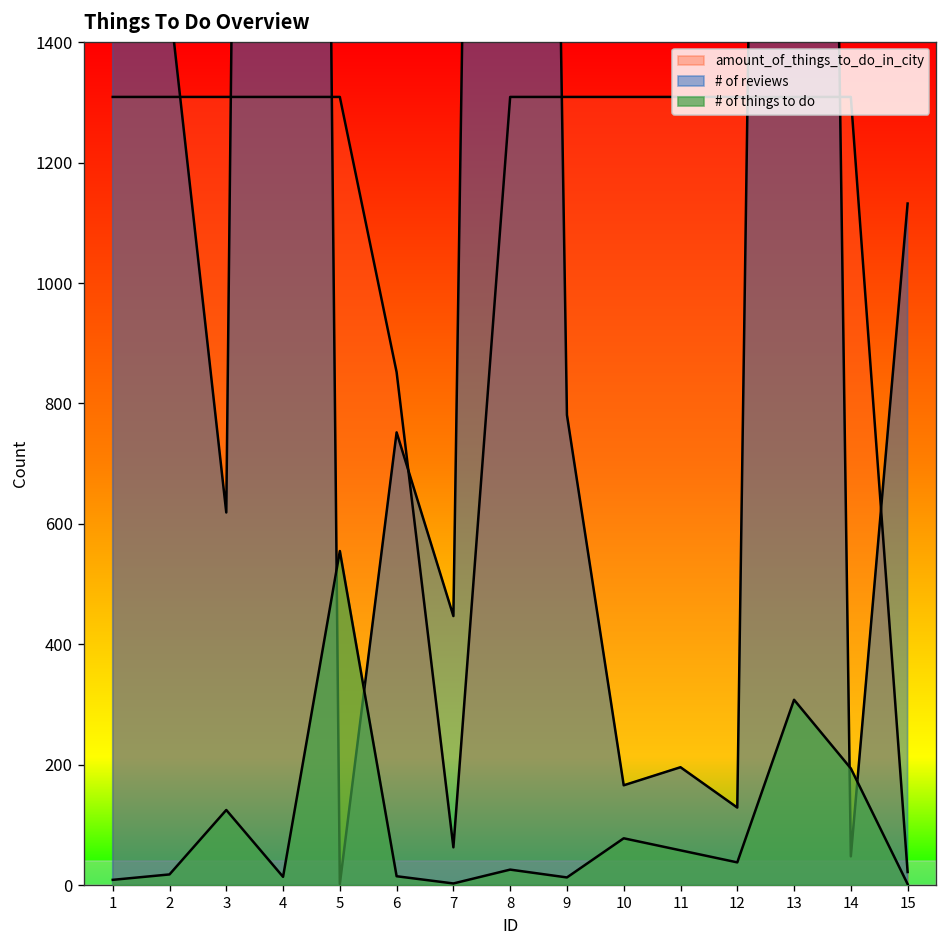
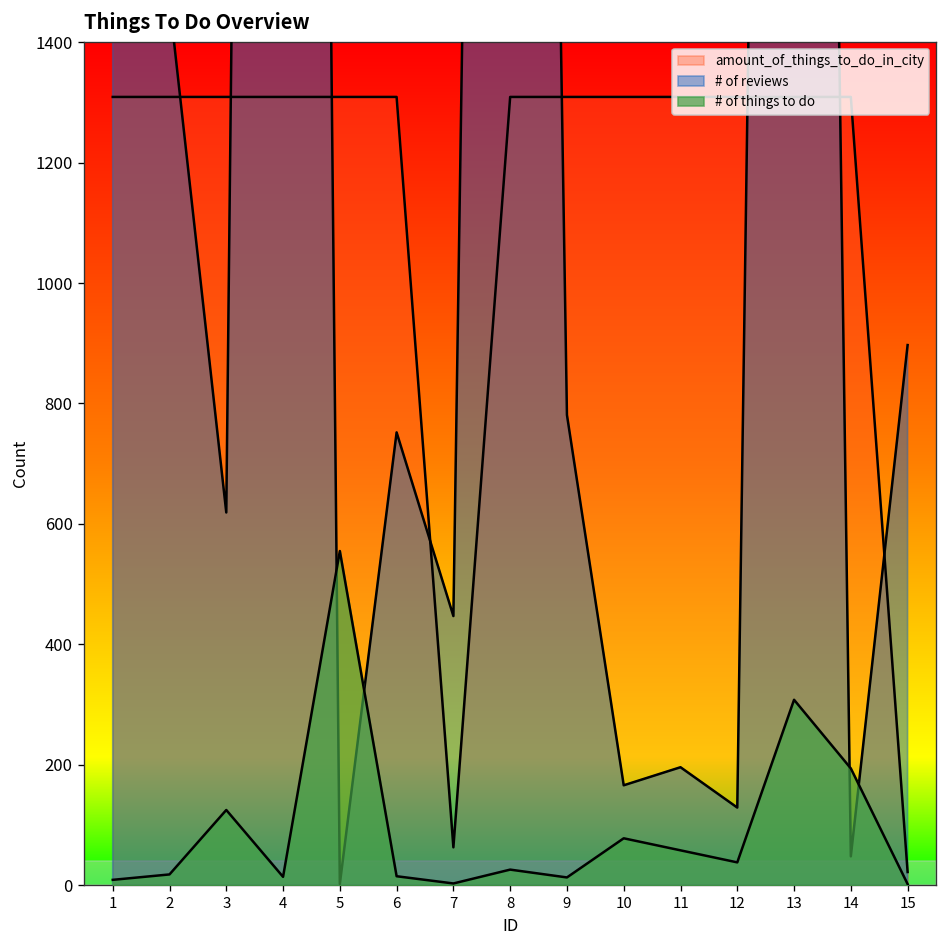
  {
    "amount_of_things_to_do_in_city": {
      "1": 1310,
      "2": 1310,
      "3": 1310,
      "4": 1310,
      "5": 1310,
-     "6": 850,
+     "6": 1310,
      "7": 60,
      "8": 1310,
      "9": 1310,
      "10": 1310
    },
    "# of reviews": {
      "3": 620,
      "6": 750,
      "7": 450,
      "9": 780,
      "10": 170,
      "11": 200,
      "12": 130,
      "14": 50,
-     "15": 1130
+     "15": 900
    },
    "# of things to do": {
      "3": 130,
      "5": 560,
      "10": 80,
      "11": 60,
      "13": 310,
      "14": 190
    }
  }
